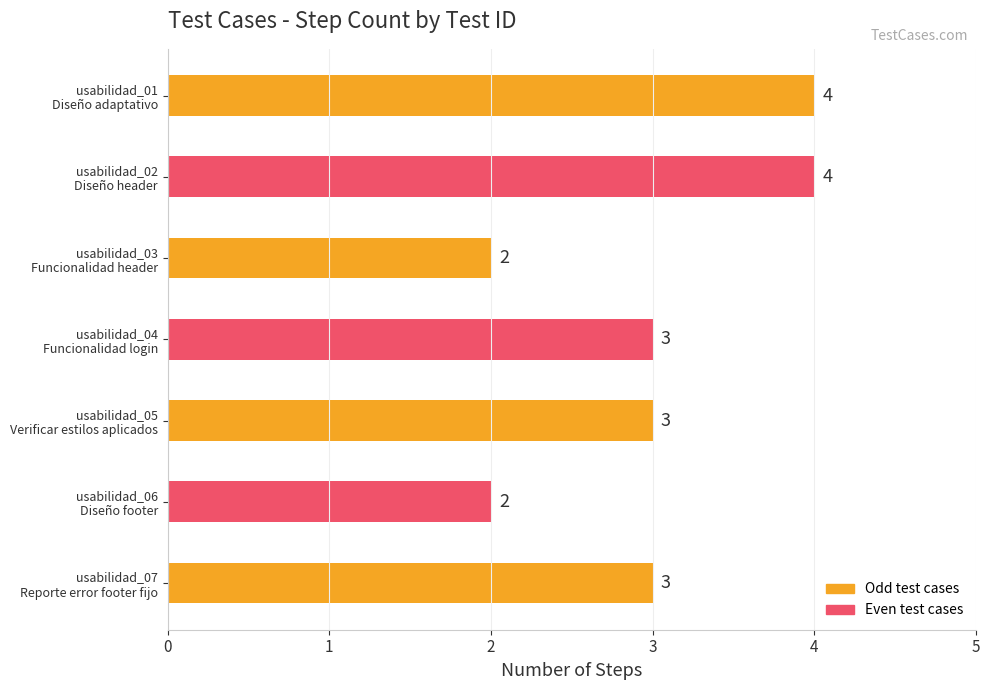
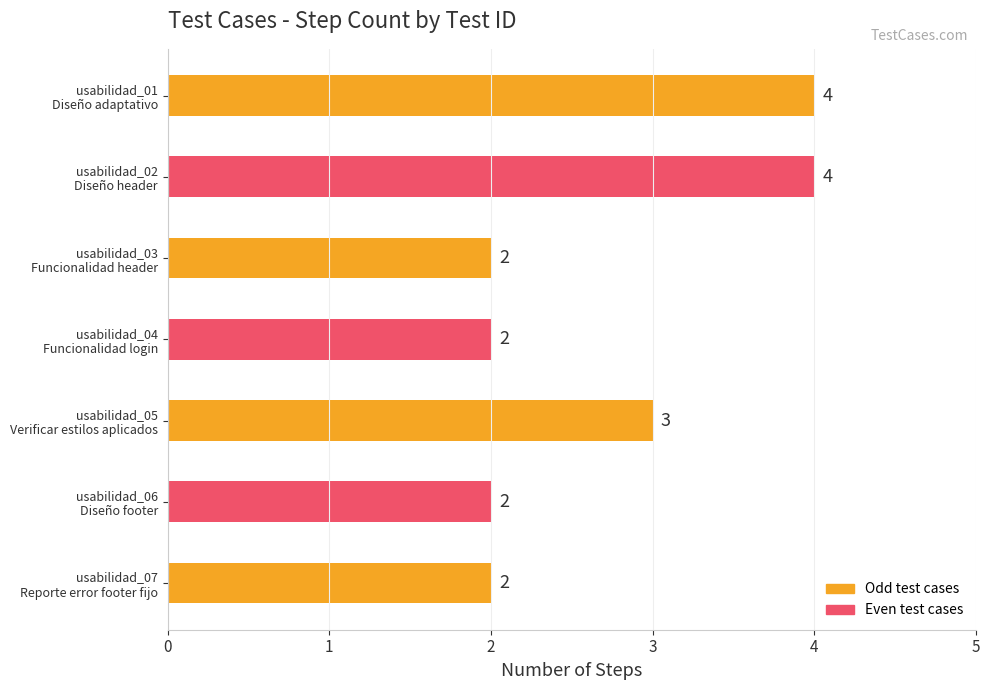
  {
    "usabilidad_01 Diseño adaptativo": 4,
    "usabilidad_02 Diseño header": 4,
    "usabilidad_03 Funcionalidad header": 2,
-   "usabilidad_04 Funcionalidad login": 3,
+   "usabilidad_04 Funcionalidad login": 2,
    "usabilidad_05 Verificar estilos aplicados": 3,
    "usabilidad_06 Diseño footer": 2,
-   "usabilidad_07 Reporte error footer fijo": 3
+   "usabilidad_07 Reporte error footer fijo": 2
  }
